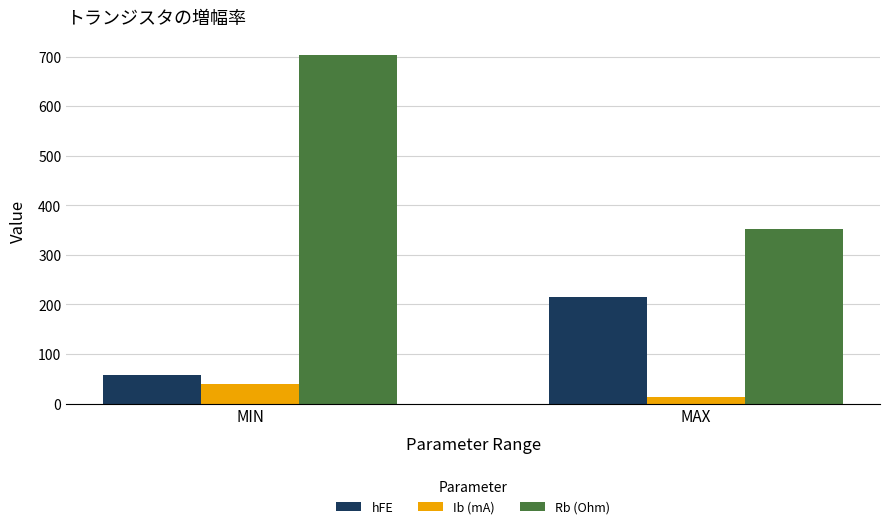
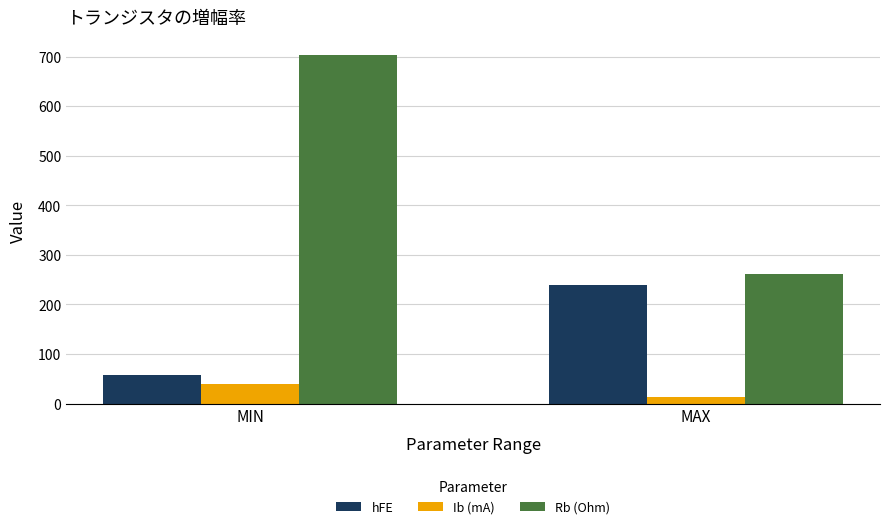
  {
    "hFE": {
      "MIN": 60,
-     "MAX": 210
+     "MAX": 240
    },
    "Ib (mA)": {
      "MIN": 40,
      "MAX": 10
    },
    "Rb (Ohm)": {
      "MIN": 700,
-     "MAX": 350
+     "MAX": 260
    }
  }
